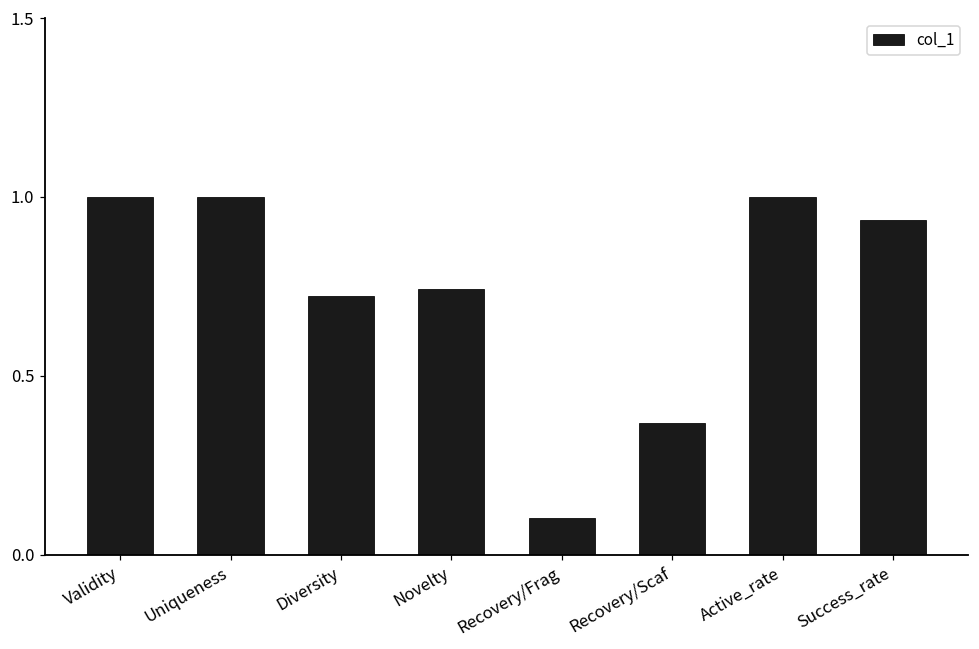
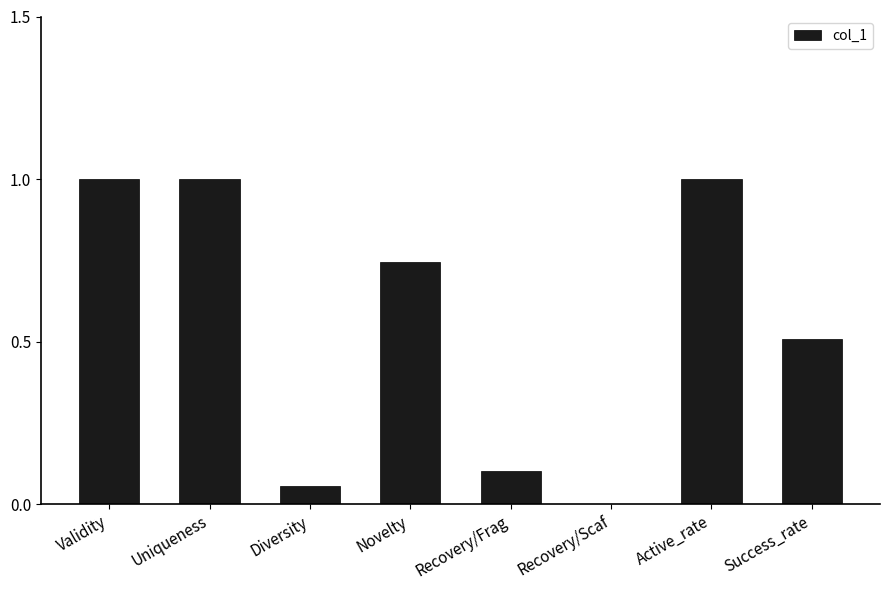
  {
    "Validity": 1.00,
    "Uniqueness": 1.00,
-   "Diversity": 0.72,
+   "Diversity": 0.06,
    "Novelty": 0.74,
    "Recovery/Frag": 0.10,
-   "Recovery/Scaf": 0.37,
+   "Recovery/Scaf": 0.00,
    "Active_rate": 1.00,
-   "Success_rate": 0.93
+   "Success_rate": 0.51
  }
